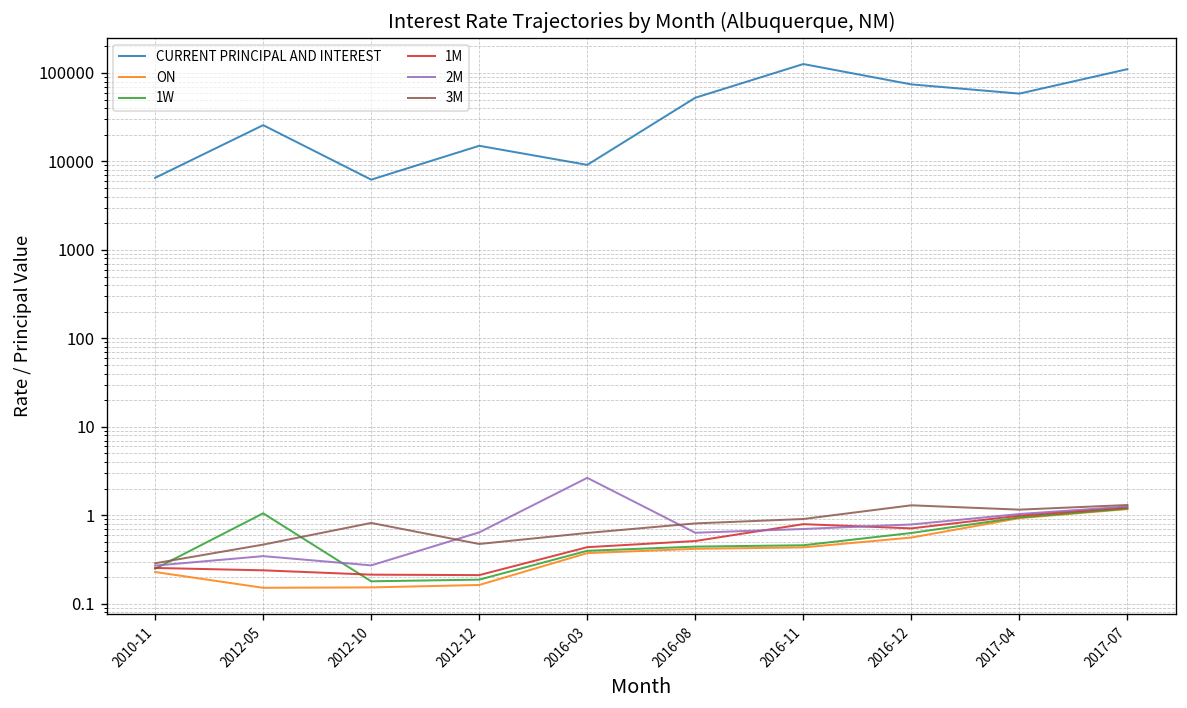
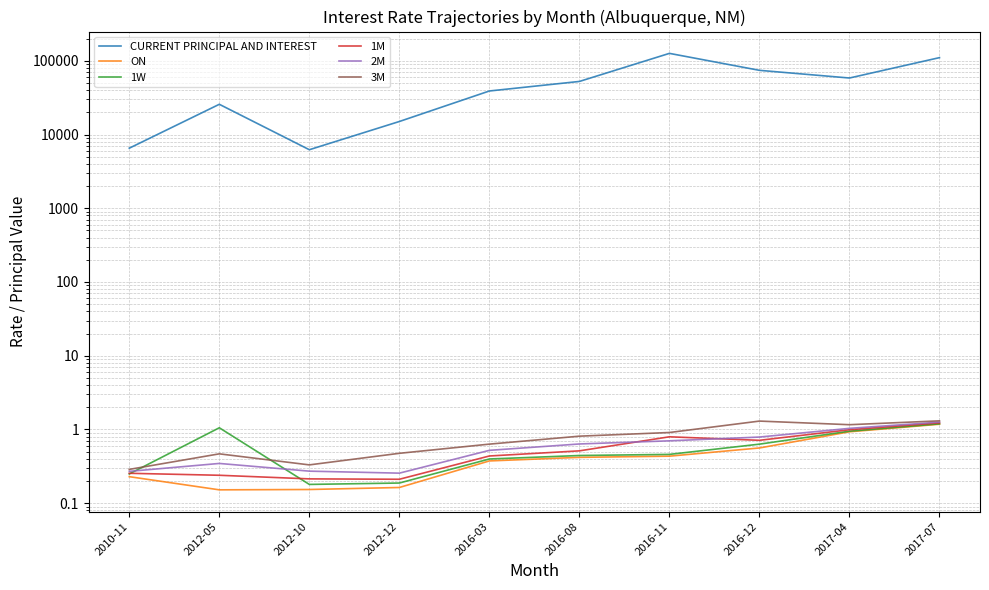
  {
    "CURRENT PRINCIPAL AND INTEREST": {
      "2010-11": 7000,
      "2012-05": 26000,
      "2012-10": 6000,
      "2012-12": 15000,
-     "2016-03": 9000,
+     "2016-03": 40000,
      "2016-08": 50000,
      "2016-11": 130000,
      "2016-12": 70000,
      "2017-04": 60000,
      "2017-07": 110000
    },
    "ON": {
      "2010-11": 0.23,
      "2012-05": 0.15,
      "2012-10": 0.15,
      "2012-12": 0.16,
      "2016-12": 0.6
    },
    "1W": {
      "2012-05": 1.1,
      "2012-10": 0.18,
      "2012-12": 0.19,
      "2016-12": 0.6
    },
    "1M": {
      "2012-05": 0.24,
      "2012-10": 0.21,
      "2012-12": 0.21,
      "2016-03": 0.4,
      "2016-08": 0.5,
      "2016-11": 0.8,
      "2016-12": 0.7
    },
    "2M": {
      "2012-05": 0.3,
      "2012-10": 0.27,
-     "2012-12": 0.6,
-     "2016-03": 2.7,
+     "2012-12": 0.26,
+     "2016-03": 0.5,
      "2016-08": 0.6,
      "2016-11": 0.7,
      "2016-12": 0.8
    },
    "3M": {
      "2012-05": 0.5,
-     "2012-10": 0.8,
+     "2012-10": 0.3,
      "2012-12": 0.5,
      "2016-03": 0.6,
      "2016-08": 0.8,
      "2016-11": 0.9,
      "2016-12": 1.3,
      "2017-04": 1.2
    }
  }
